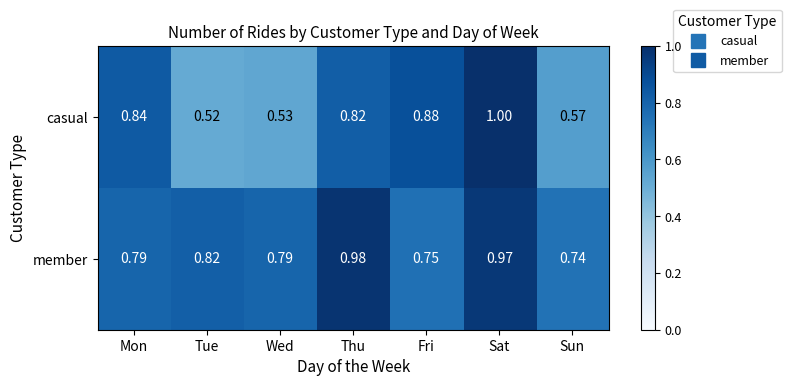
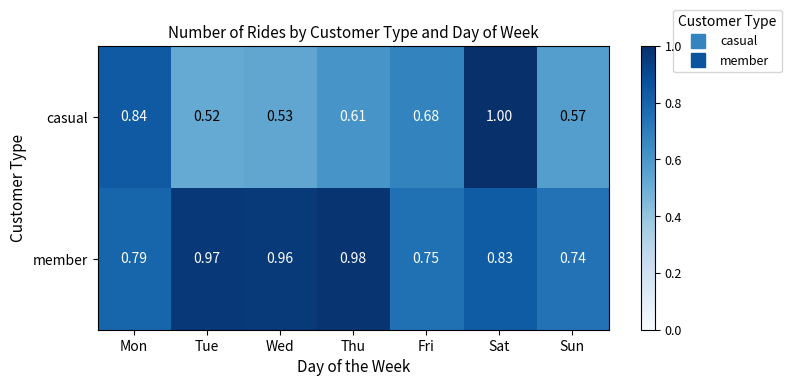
  {
    "casual": {
      "Mon": 0.84,
      "Tue": 0.52,
      "Wed": 0.53,
-     "Thu": 0.82,
-     "Fri": 0.88,
+     "Thu": 0.61,
+     "Fri": 0.68,
      "Sat": 1.00,
      "Sun": 0.57
    },
    "member": {
      "Mon": 0.79,
-     "Tue": 0.82,
-     "Wed": 0.79,
+     "Tue": 0.97,
+     "Wed": 0.96,
      "Thu": 0.98,
      "Fri": 0.75,
-     "Sat": 0.97,
+     "Sat": 0.83,
      "Sun": 0.74
    }
  }
